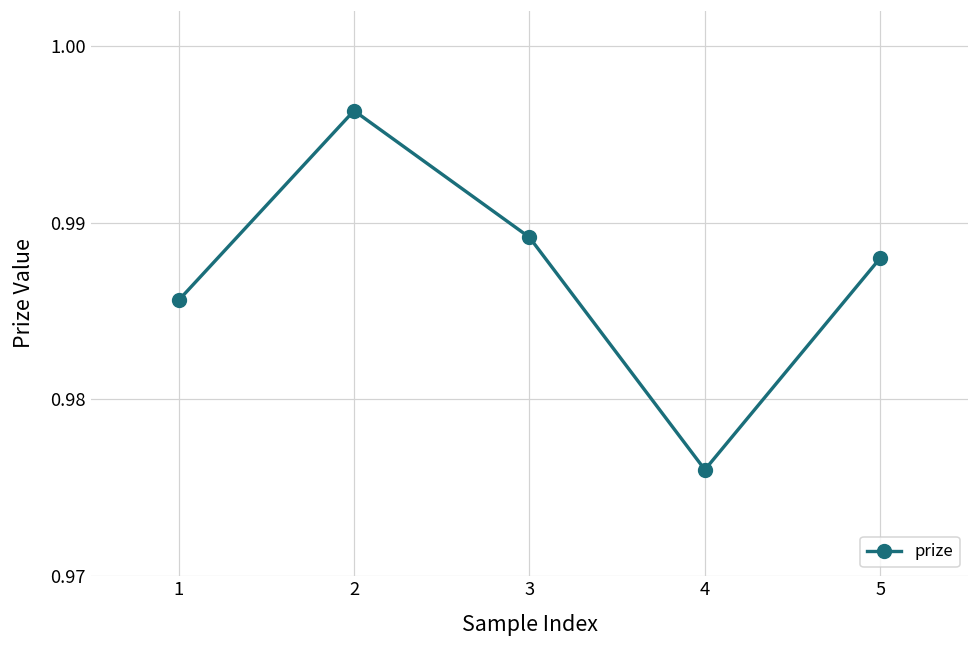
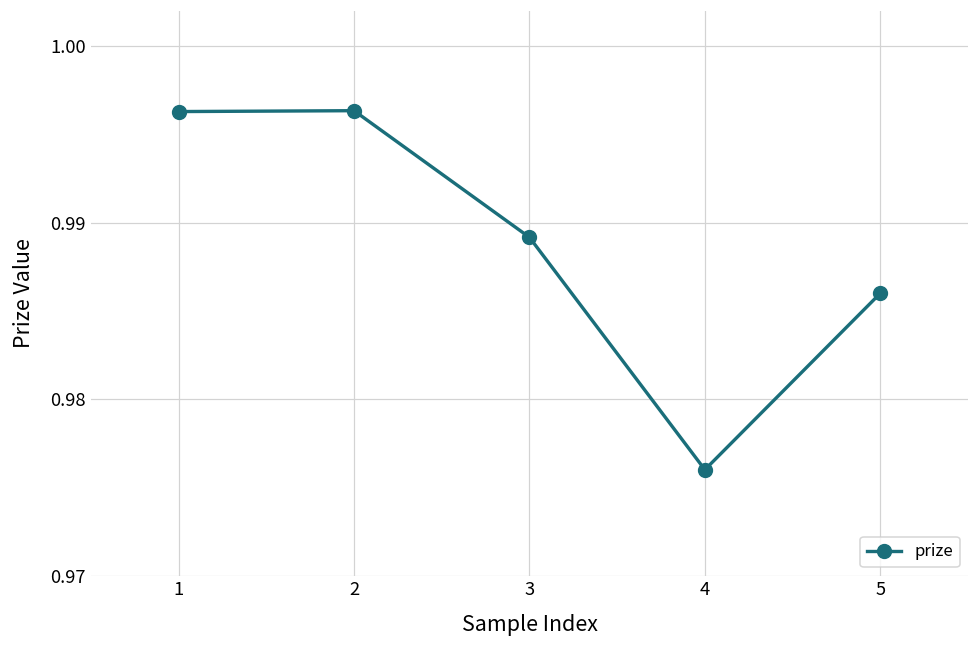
  {
-   "1": 0.9856,
+   "1": 0.9963,
    "2": 0.9964,
    "3": 0.9892,
    "4": 0.9760,
-   "5": 0.988
+   "5": 0.986
  }
